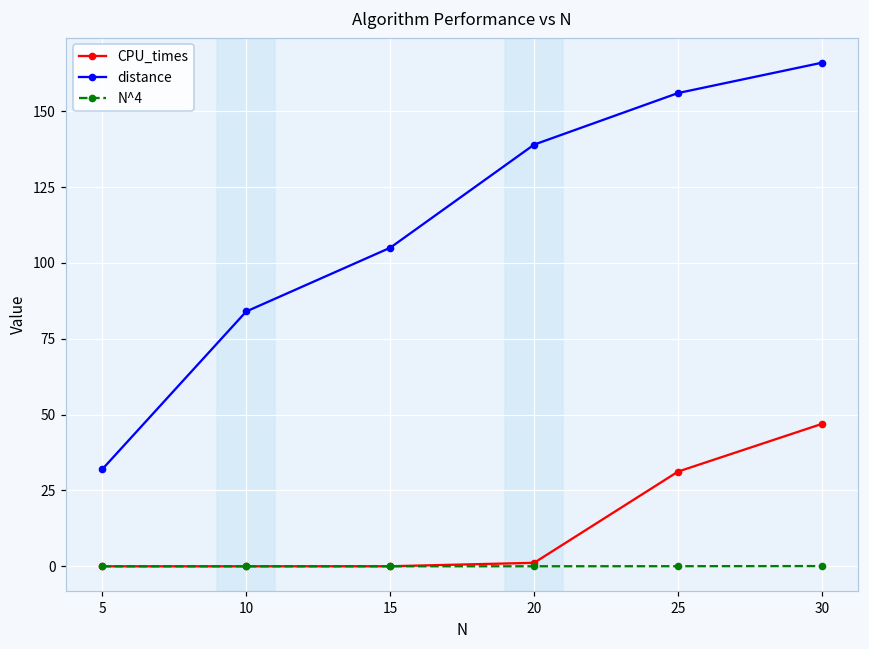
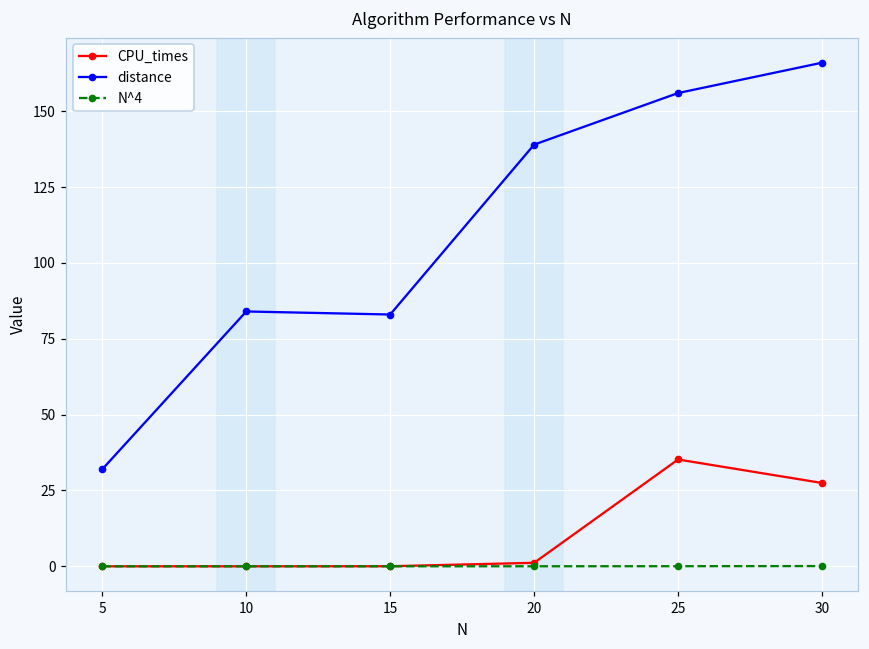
  {
    "CPU_times": {
      "20": 1,
-     "25": 31,
-     "30": 47
+     "25": 35,
+     "30": 27
    },
    "distance": {
      "5": 32,
      "10": 84,
-     "15": 105,
+     "15": 83,
      "20": 139,
      "25": 156,
      "30": 166
    },
    "N^4": {
      "20": 0,
      "25": 0,
      "30": 0
    }
  }
